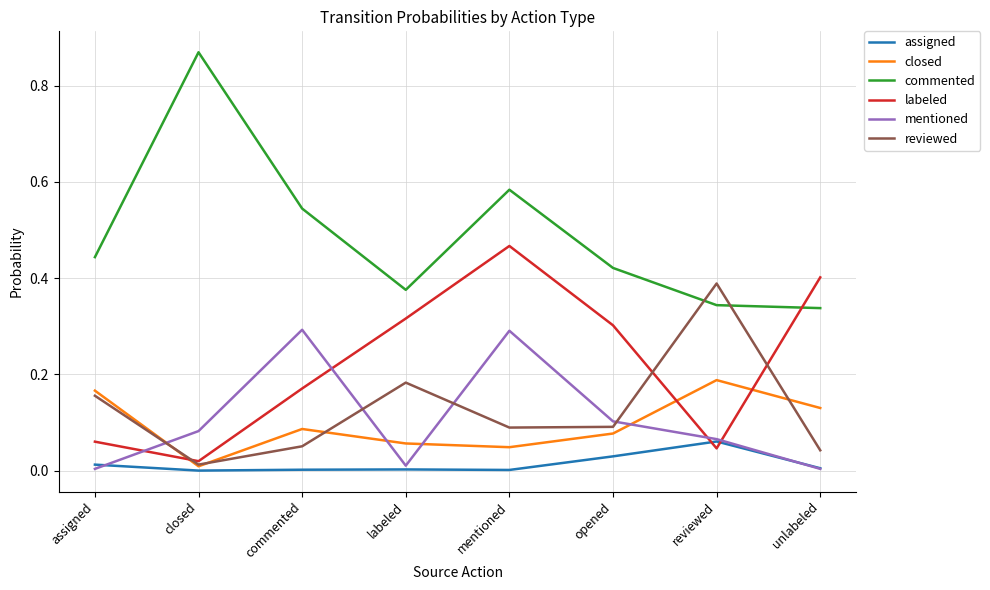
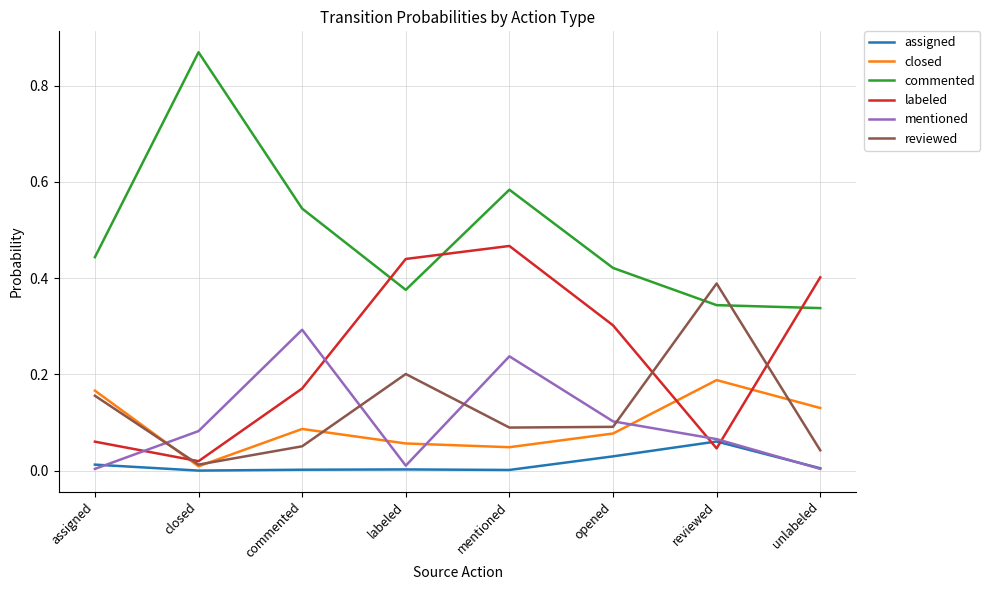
  {
    "assigned": {
      "assigned": 0.01,
      "closed": 0.00,
      "commented": 0.00,
      "labeled": 0.00,
      "mentioned": 0.00,
      "opened": 0.03
    },
    "closed": {
      "assigned": 0.17,
      "commented": 0.09,
      "labeled": 0.06,
      "mentioned": 0.05,
      "opened": 0.08,
      "reviewed": 0.19,
      "unlabeled": 0.13
    },
    "commented": {
      "assigned": 0.44,
      "closed": 0.87,
      "commented": 0.54,
      "labeled": 0.38,
      "mentioned": 0.58,
      "opened": 0.42,
      "reviewed": 0.34,
      "unlabeled": 0.34
    },
    "labeled": {
      "assigned": 0.06,
      "closed": 0.02,
      "commented": 0.17,
-     "labeled": 0.32,
+     "labeled": 0.44,
      "mentioned": 0.47,
      "opened": 0.30,
      "reviewed": 0.05,
      "unlabeled": 0.40
    },
    "mentioned": {
      "assigned": 0.00,
      "closed": 0.08,
      "commented": 0.29,
      "labeled": 0.01,
-     "mentioned": 0.29,
+     "mentioned": 0.24,
      "opened": 0.10
    },
    "reviewed": {
      "assigned": 0.16,
      "commented": 0.05,
-     "labeled": 0.18,
+     "labeled": 0.20,
      "mentioned": 0.09,
      "opened": 0.09,
      "reviewed": 0.39,
      "unlabeled": 0.04
    }
  }
